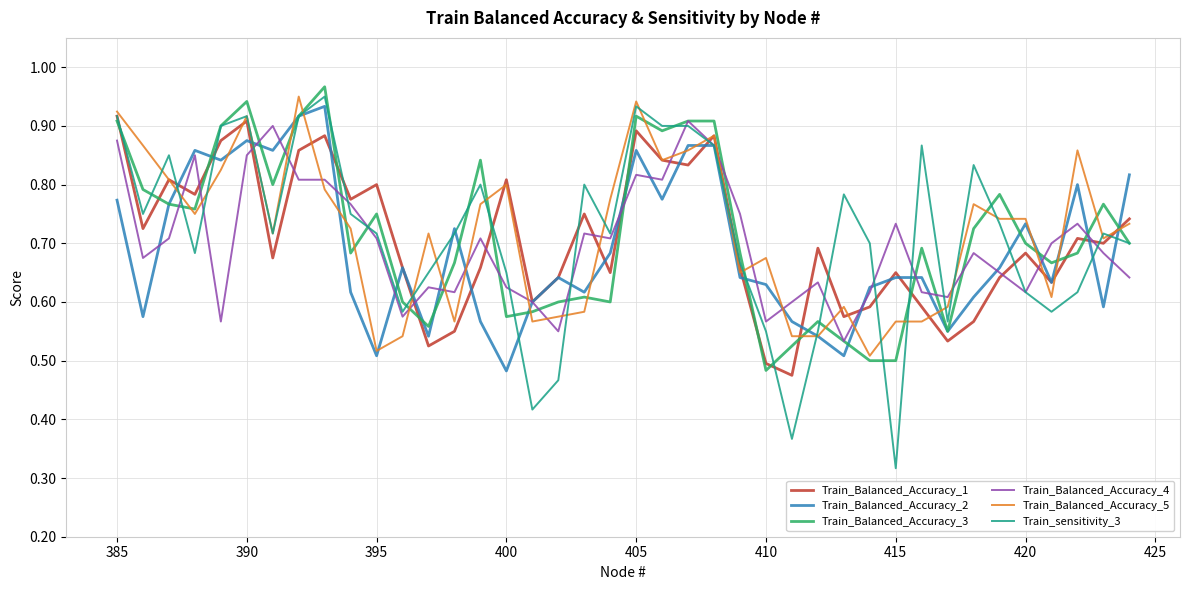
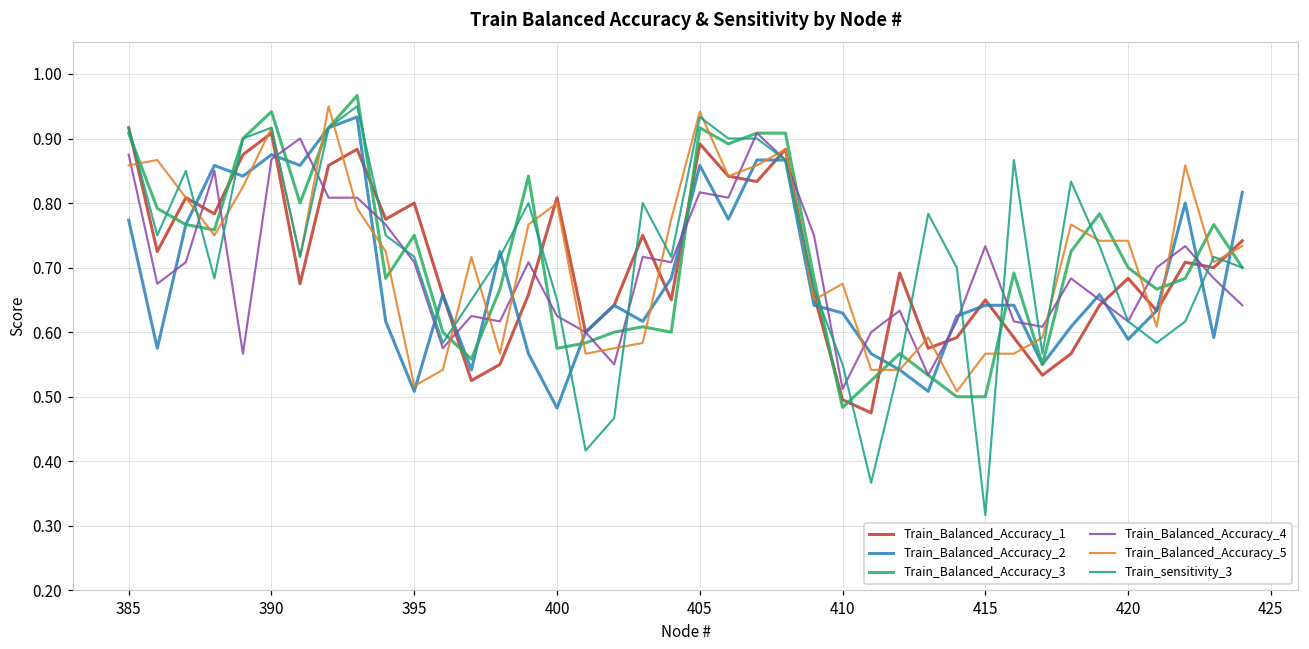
  {
    "Train_Balanced_Accuracy_1": {
      "390": 0.91,
      "395": 0.80,
      "400": 0.81,
      "405": 0.89,
      "410": 0.50,
      "415": 0.65,
      "420": 0.68
    },
    "Train_Balanced_Accuracy_2": {
      "385": 0.77,
      "390": 0.88,
      "395": 0.51,
      "400": 0.48,
      "405": 0.86,
      "410": 0.63,
      "415": 0.64,
-     "420": 0.73
+     "420": 0.59
    },
    "Train_Balanced_Accuracy_4": {
      "385": 0.88,
-     "390": 0.85,
+     "390": 0.87,
      "395": 0.71,
      "400": 0.63,
      "405": 0.82,
-     "410": 0.57,
+     "410": 0.51,
      "415": 0.73
    },
    "Train_Balanced_Accuracy_5": {
-     "385": 0.92,
+     "385": 0.86,
      "395": 0.52,
      "400": 0.80,
      "405": 0.94,
      "410": 0.68,
      "415": 0.57,
      "420": 0.74
    }
  }
